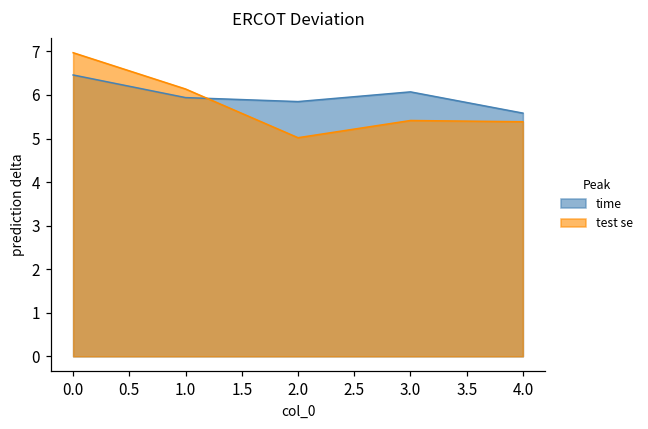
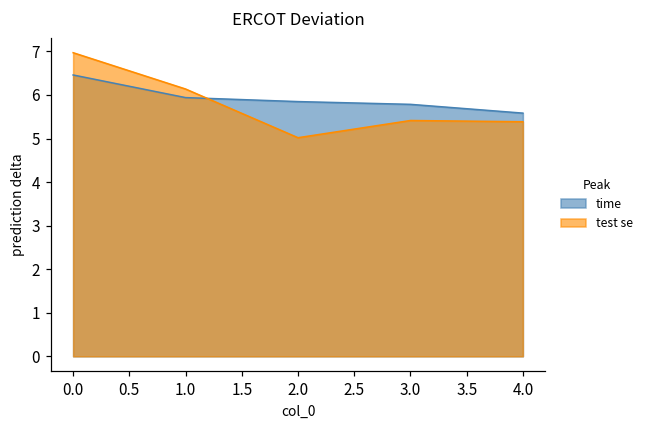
  {
    "time": {
      "0.0": 6.5,
      "1.0": 5.9,
      "2.0": 5.8,
-     "3.0": 6.1,
+     "3.0": 5.8,
      "4.0": 5.6
    },
    "test se": {
      "0.0": 7.0,
      "1.0": 6.1,
      "2.0": 5.0,
      "3.0": 5.4,
      "4.0": 5.4
    }
  }
